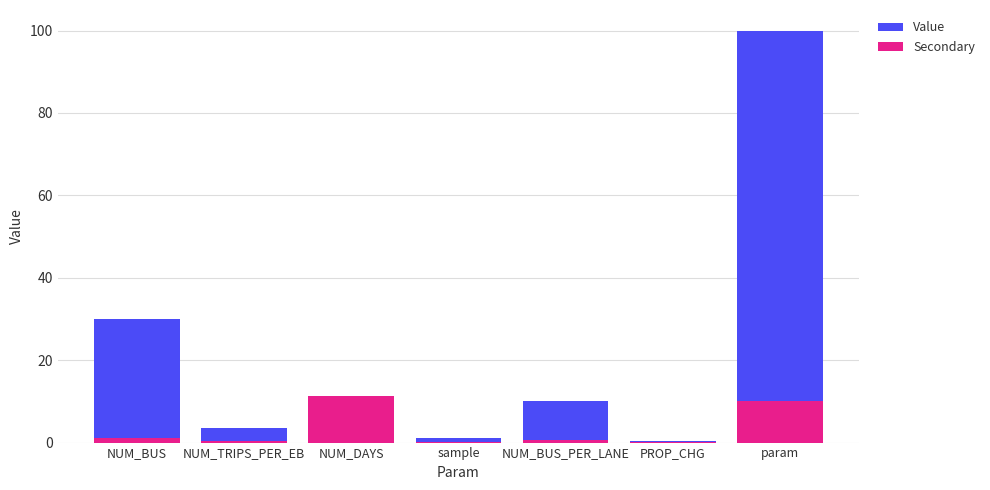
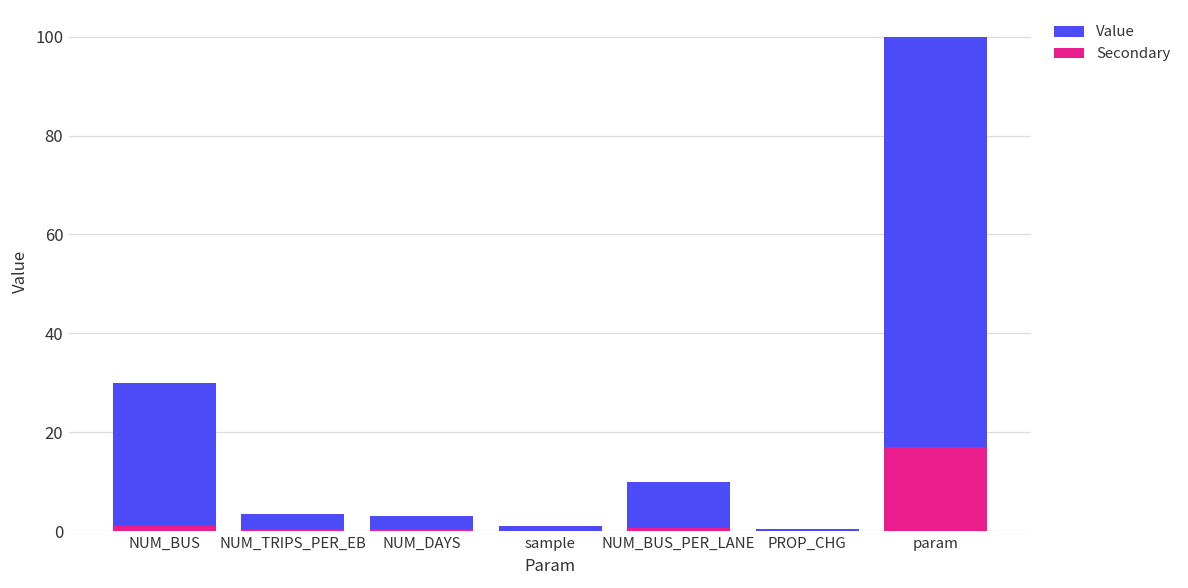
  {
    "Value": {
      "NUM_BUS": 30,
      "NUM_TRIPS_PER_EB": 4,
      "sample": 1,
      "NUM_BUS_PER_LANE": 10,
      "param": 100
    },
    "Secondary": {
-     "NUM_DAYS": 11,
-     "param": 10
+     "NUM_DAYS": 1,
+     "param": 17
    }
  }
